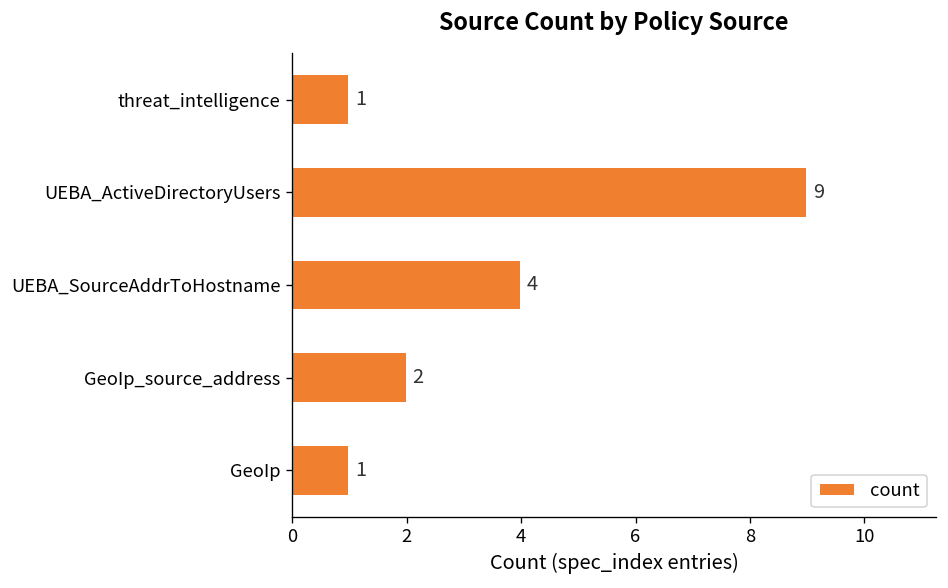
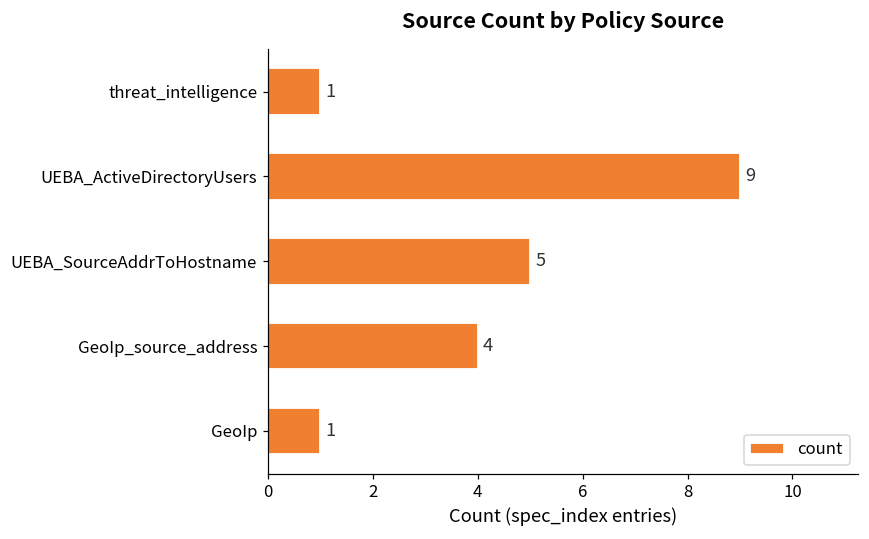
  {
    "threat_intelligence": 1,
    "UEBA_ActiveDirectoryUsers": 9,
-   "UEBA_SourceAddrToHostname": 4,
-   "GeoIp_source_address": 2,
+   "UEBA_SourceAddrToHostname": 5,
+   "GeoIp_source_address": 4,
    "GeoIp": 1
  }
